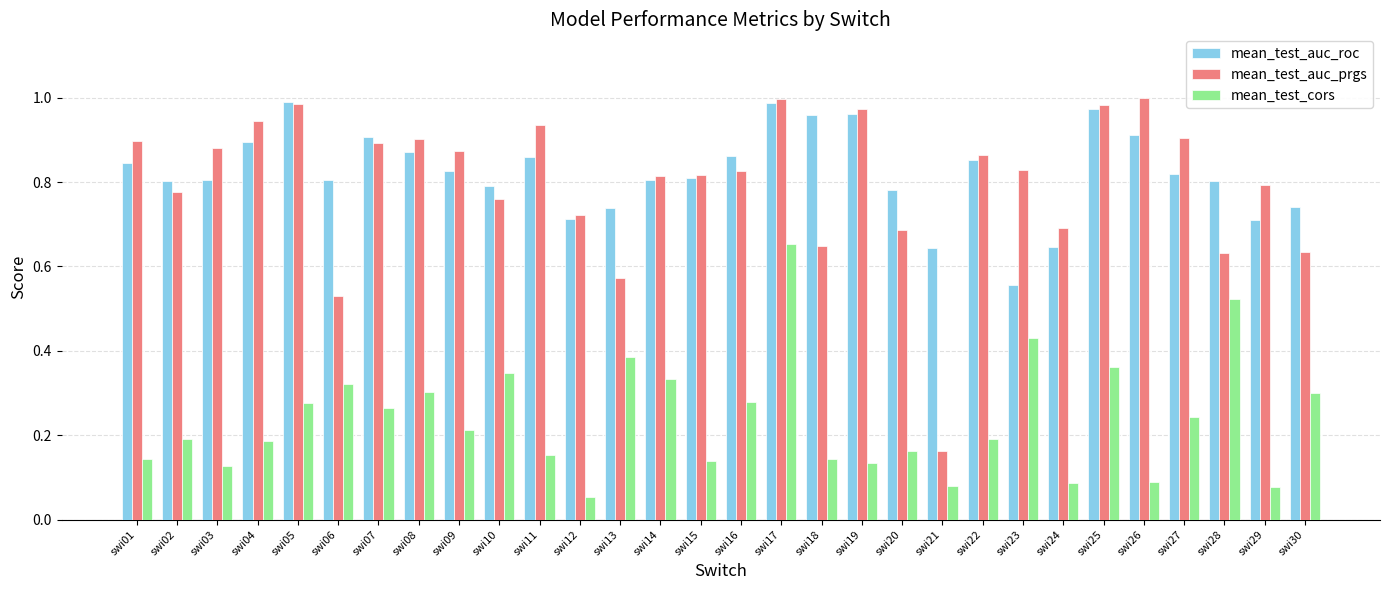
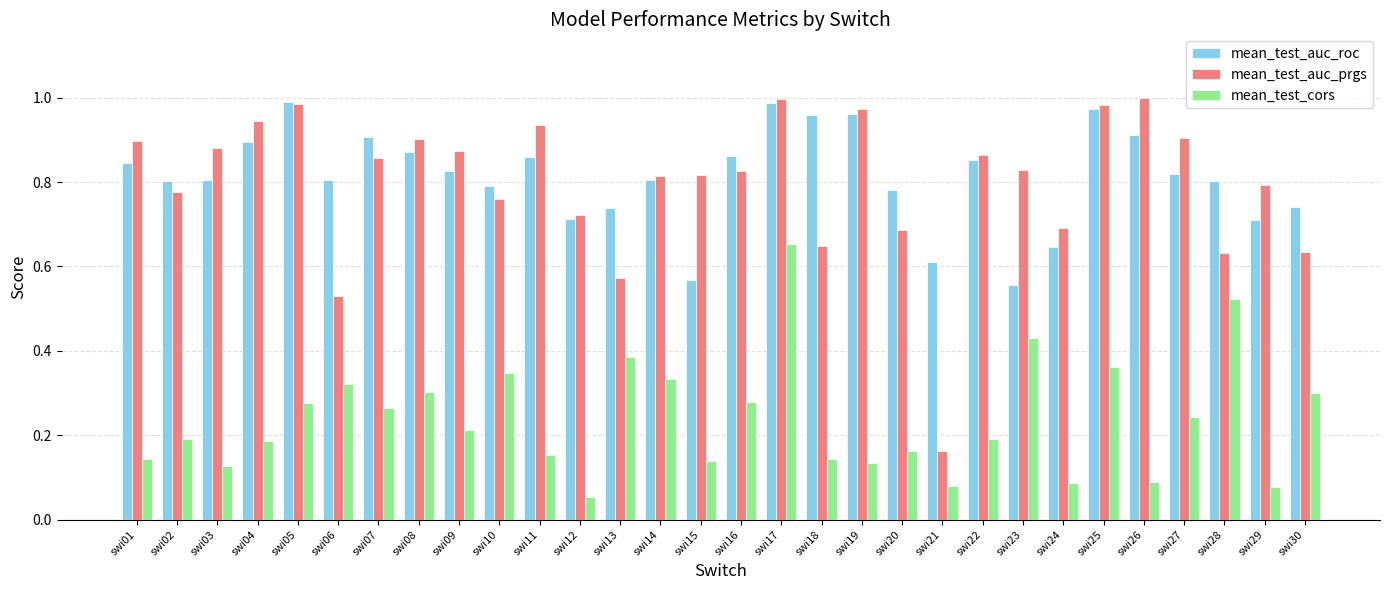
  {
    "mean_test_auc_roc": {
      "swi01": 0.85,
      "swi02": 0.80,
      "swi03": 0.81,
      "swi04": 0.89,
      "swi05": 0.99,
      "swi06": 0.81,
      "swi07": 0.91,
      "swi08": 0.87,
      "swi09": 0.83,
      "swi10": 0.79,
      "swi11": 0.86,
      "swi12": 0.71,
      "swi13": 0.74,
      "swi14": 0.80,
-     "swi15": 0.81,
+     "swi15": 0.57,
      "swi16": 0.86,
      "swi17": 0.99,
      "swi18": 0.96,
      "swi19": 0.96,
      "swi20": 0.78,
-     "swi21": 0.64,
+     "swi21": 0.61,
      "swi22": 0.85,
      "swi23": 0.56,
      "swi24": 0.65,
      "swi25": 0.97,
      "swi26": 0.91,
      "swi27": 0.82,
      "swi28": 0.80,
      "swi29": 0.71,
      "swi30": 0.74
    },
    "mean_test_auc_prgs": {
      "swi01": 0.90,
      "swi02": 0.78,
      "swi03": 0.88,
      "swi04": 0.94,
      "swi05": 0.99,
      "swi06": 0.53,
-     "swi07": 0.89,
+     "swi07": 0.86,
      "swi08": 0.90,
      "swi09": 0.87,
      "swi10": 0.76,
      "swi11": 0.94,
      "swi12": 0.72,
      "swi13": 0.57,
      "swi14": 0.81,
      "swi15": 0.82,
      "swi16": 0.83,
      "swi17": 1.00,
      "swi18": 0.65,
      "swi19": 0.97,
      "swi20": 0.69,
      "swi21": 0.16,
      "swi22": 0.86,
      "swi23": 0.83,
      "swi24": 0.69,
      "swi25": 0.98,
      "swi26": 1.00,
      "swi27": 0.90,
      "swi28": 0.63,
      "swi29": 0.79,
      "swi30": 0.64
    },
    "mean_test_cors": {
      "swi01": 0.14,
      "swi02": 0.19,
      "swi03": 0.13,
      "swi04": 0.19,
      "swi05": 0.28,
      "swi06": 0.32,
      "swi07": 0.26,
      "swi08": 0.30,
      "swi09": 0.21,
      "swi10": 0.35,
      "swi11": 0.15,
      "swi12": 0.05,
      "swi13": 0.39,
      "swi14": 0.33,
      "swi15": 0.14,
      "swi16": 0.28,
      "swi17": 0.65,
      "swi18": 0.14,
      "swi19": 0.13,
      "swi20": 0.16,
      "swi21": 0.08,
      "swi22": 0.19,
      "swi23": 0.43,
      "swi24": 0.09,
      "swi25": 0.36,
      "swi26": 0.09,
      "swi27": 0.24,
      "swi28": 0.52,
      "swi29": 0.08,
      "swi30": 0.30
    }
  }
